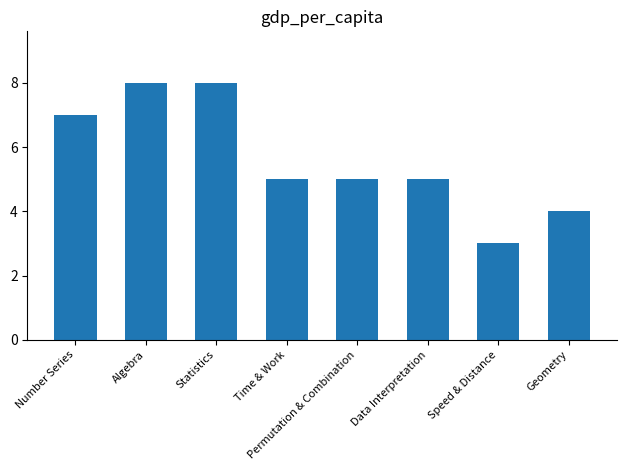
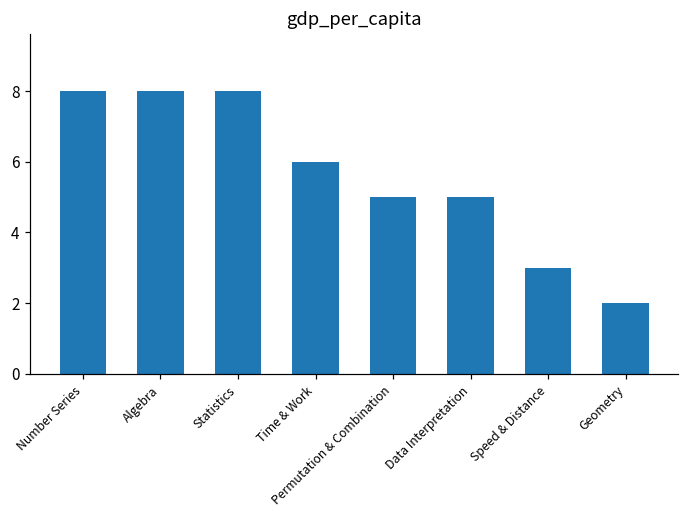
  {
-   "Number Series": 7,
+   "Number Series": 8,
    "Algebra": 8,
    "Statistics": 8,
-   "Time & Work": 5,
+   "Time & Work": 6,
    "Permutation & Combination": 5,
    "Data Interpretation": 5,
    "Speed & Distance": 3,
-   "Geometry": 4
+   "Geometry": 2
  }
